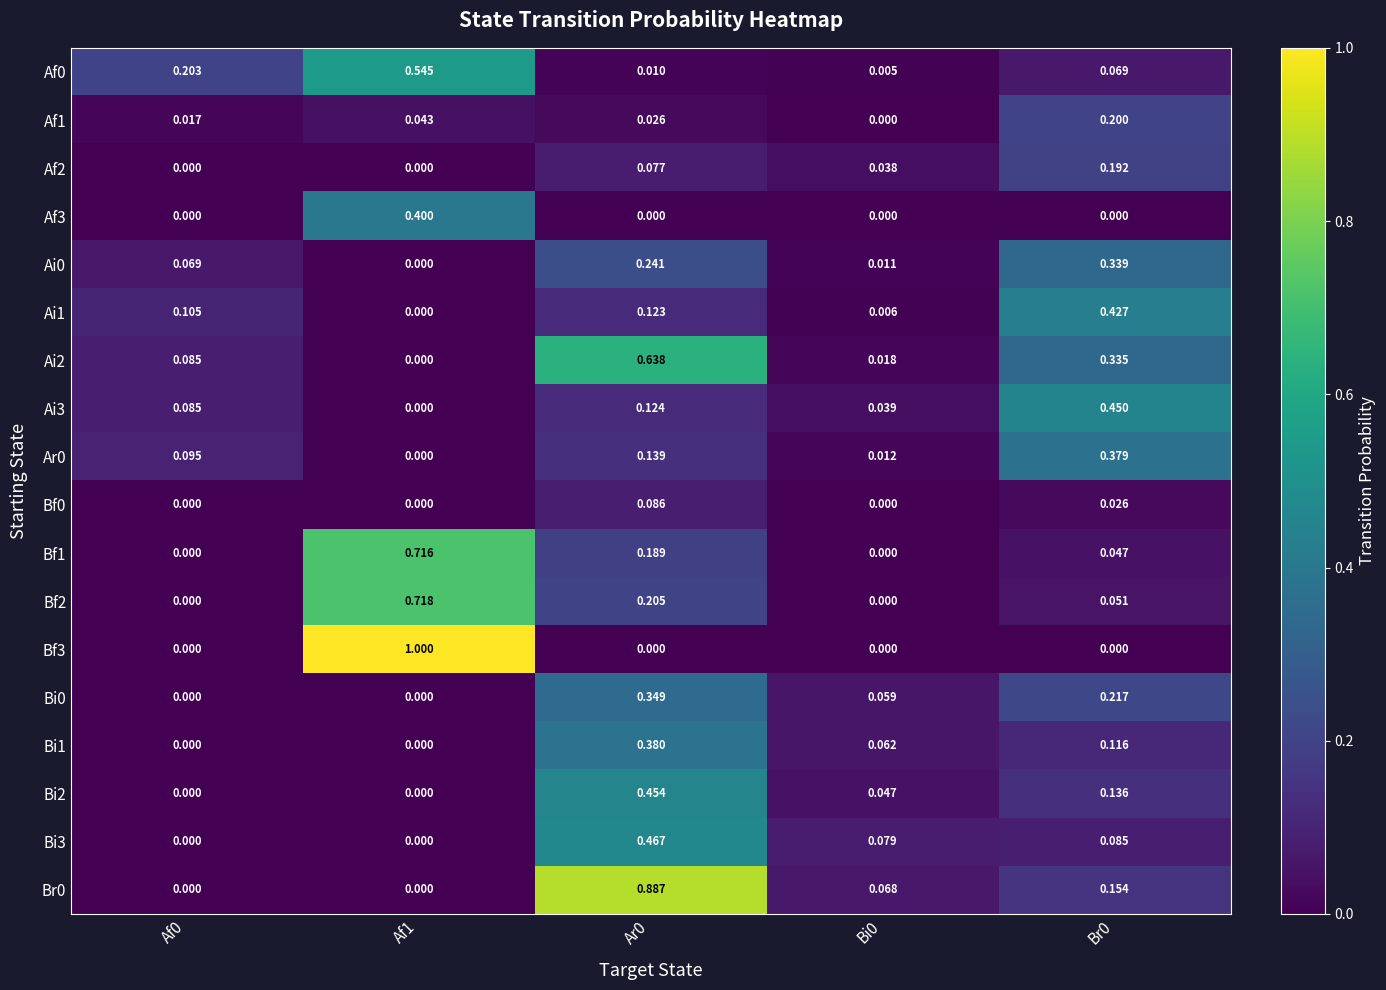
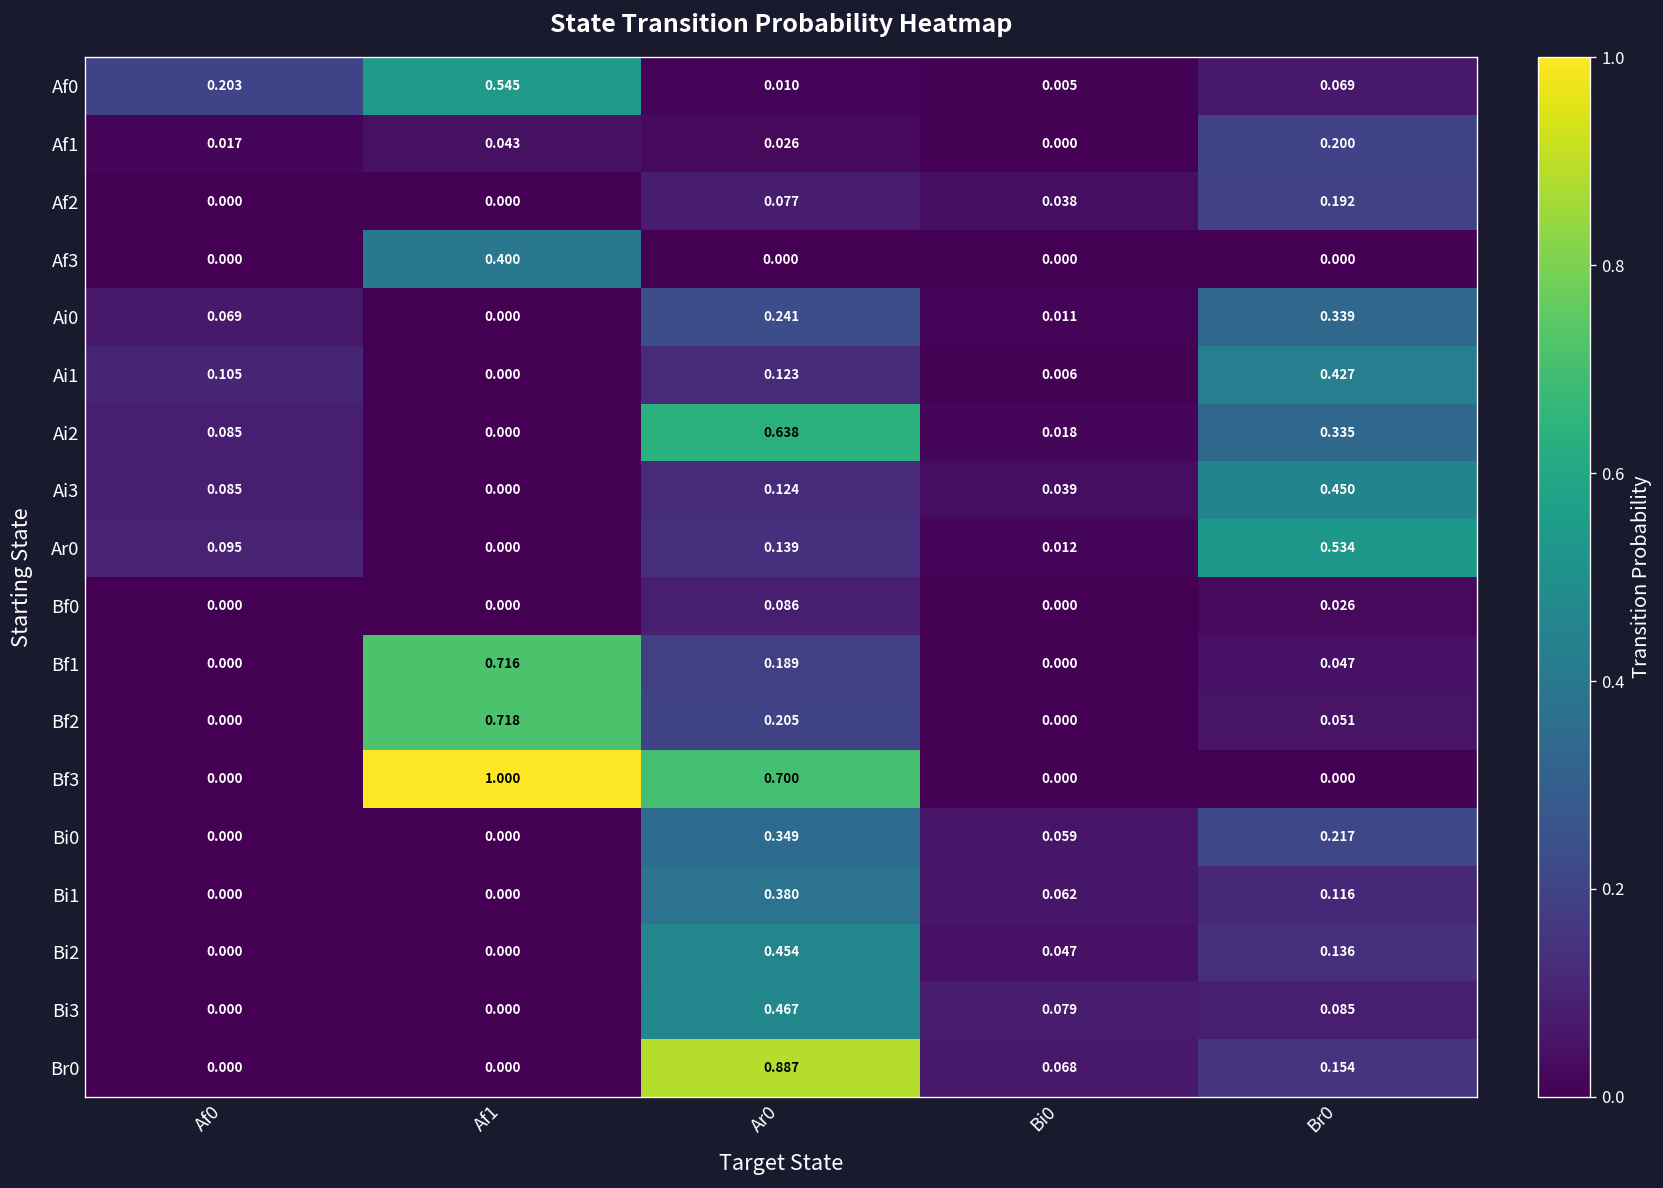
  {
    "Af0": {
      "Af0": 0.203,
      "Af1": 0.545,
      "Ar0": 0.010,
      "Bi0": 0.005,
      "Br0": 0.069
    },
    "Af1": {
      "Af0": 0.017,
      "Af1": 0.043,
      "Ar0": 0.026,
      "Bi0": 0.000,
      "Br0": 0.200
    },
    "Af2": {
      "Af0": 0.000,
      "Af1": 0.000,
      "Ar0": 0.077,
      "Bi0": 0.038,
      "Br0": 0.192
    },
    "Af3": {
      "Af0": 0.000,
      "Af1": 0.400,
      "Ar0": 0.000,
      "Bi0": 0.000,
      "Br0": 0.000
    },
    "Ai0": {
      "Af0": 0.069,
      "Af1": 0.000,
      "Ar0": 0.241,
      "Bi0": 0.011,
      "Br0": 0.339
    },
    "Ai1": {
      "Af0": 0.105,
      "Af1": 0.000,
      "Ar0": 0.123,
      "Bi0": 0.006,
      "Br0": 0.427
    },
    "Ai2": {
      "Af0": 0.085,
      "Af1": 0.000,
      "Ar0": 0.638,
      "Bi0": 0.018,
      "Br0": 0.335
    },
    "Ai3": {
      "Af0": 0.085,
      "Af1": 0.000,
      "Ar0": 0.124,
      "Bi0": 0.039,
      "Br0": 0.450
    },
    "Ar0": {
      "Af0": 0.095,
      "Af1": 0.000,
      "Ar0": 0.139,
      "Bi0": 0.012,
-     "Br0": 0.379
+     "Br0": 0.534
    },
    "Bf0": {
      "Af0": 0.000,
      "Af1": 0.000,
      "Ar0": 0.086,
      "Bi0": 0.000,
      "Br0": 0.026
    },
    "Bf1": {
      "Af0": 0.000,
      "Af1": 0.716,
      "Ar0": 0.189,
      "Bi0": 0.000,
      "Br0": 0.047
    },
    "Bf2": {
      "Af0": 0.000,
      "Af1": 0.718,
      "Ar0": 0.205,
      "Bi0": 0.000,
      "Br0": 0.051
    },
    "Bf3": {
      "Af0": 0.000,
      "Af1": 1.000,
-     "Ar0": 0.000,
+     "Ar0": 0.700,
      "Bi0": 0.000,
      "Br0": 0.000
    },
    "Bi0": {
      "Af0": 0.000,
      "Af1": 0.000,
      "Ar0": 0.349,
      "Bi0": 0.059,
      "Br0": 0.217
    },
    "Bi1": {
      "Af0": 0.000,
      "Af1": 0.000,
      "Ar0": 0.380,
      "Bi0": 0.062,
      "Br0": 0.116
    },
    "Bi2": {
      "Af0": 0.000,
      "Af1": 0.000,
      "Ar0": 0.454,
      "Bi0": 0.047,
      "Br0": 0.136
    },
    "Bi3": {
      "Af0": 0.000,
      "Af1": 0.000,
      "Ar0": 0.467,
      "Bi0": 0.079,
      "Br0": 0.085
    },
    "Br0": {
      "Af0": 0.000,
      "Af1": 0.000,
      "Ar0": 0.887,
      "Bi0": 0.068,
      "Br0": 0.154
    }
  }
